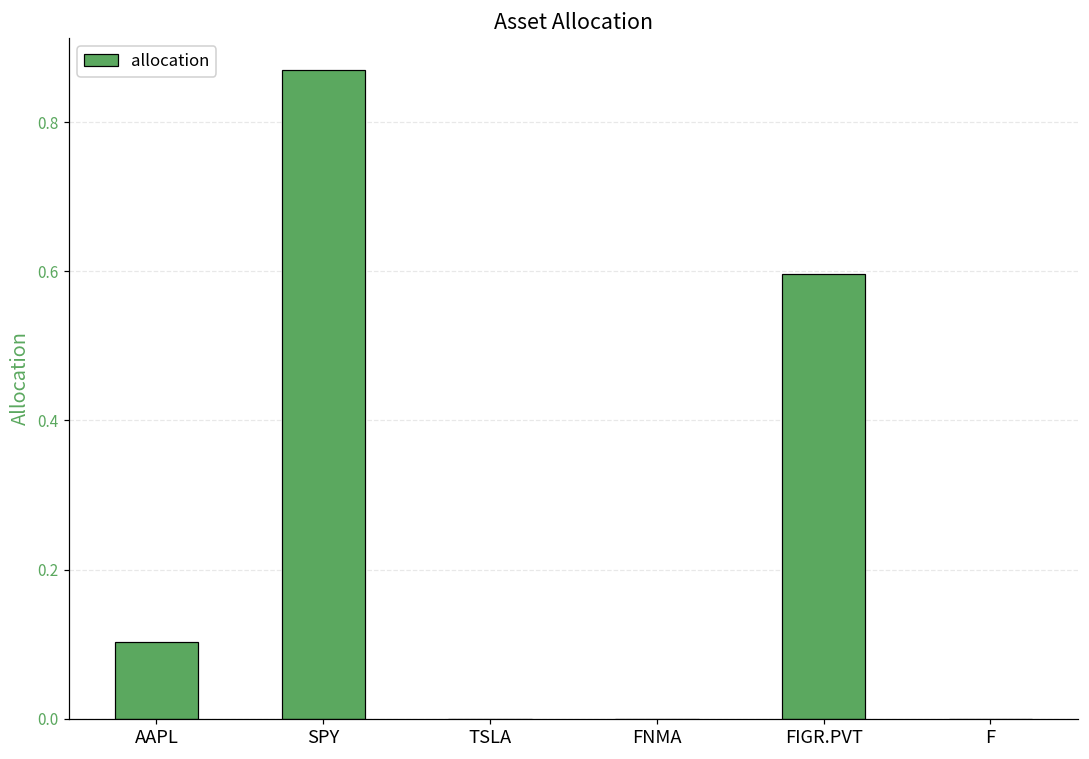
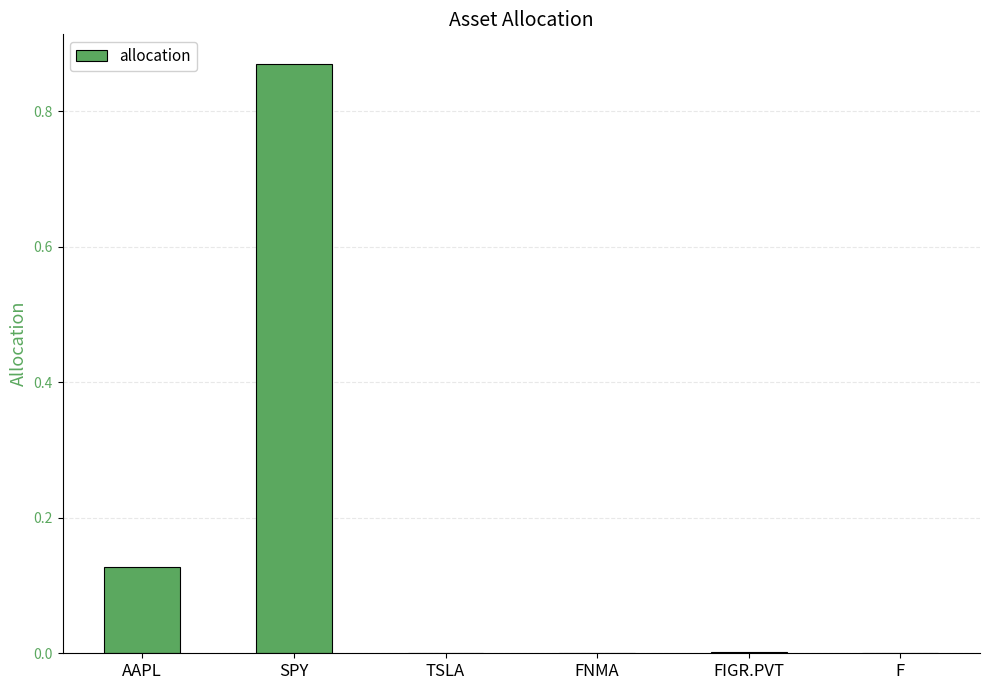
  {
-   "AAPL": 0.10,
+   "AAPL": 0.13,
    "SPY": 0.87,
-   "FIGR.PVT": 0.60
+   "FIGR.PVT": 0.00
  }
